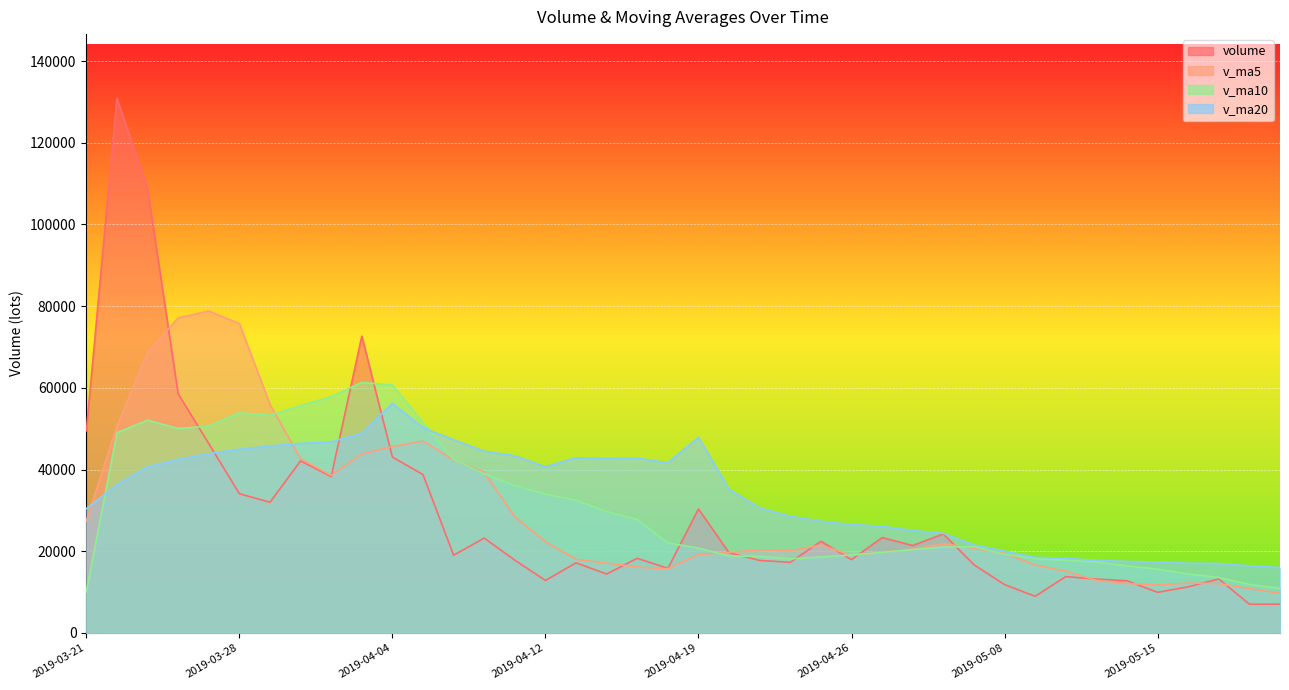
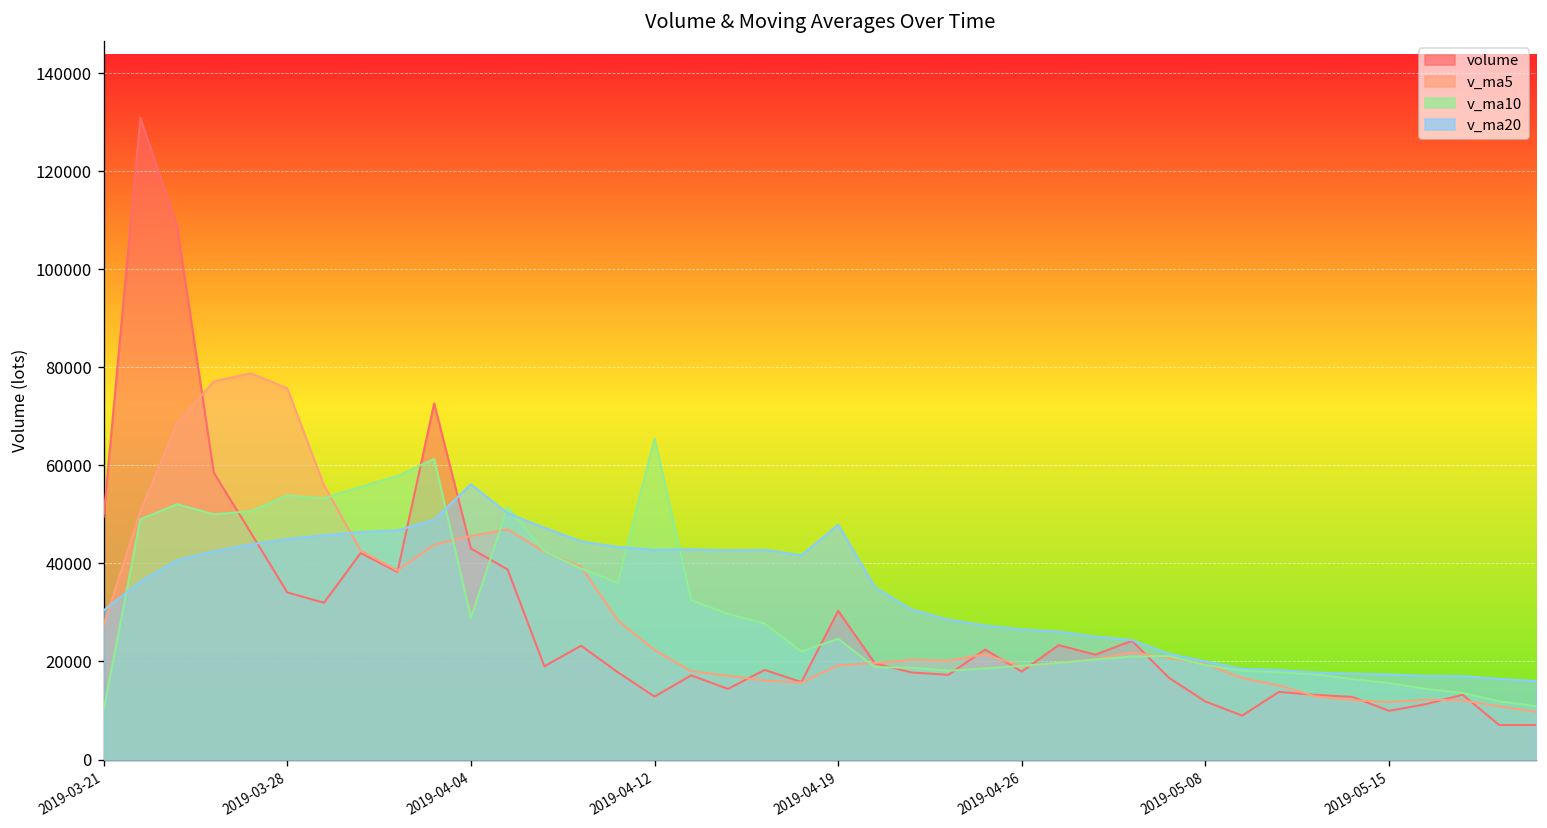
  {
    "v_ma10": {
      "2019-03-21": 10000,
      "2019-03-28": 54000,
-     "2019-04-04": 61000,
-     "2019-04-12": 34000,
-     "2019-04-19": 21000,
+     "2019-04-04": 29000,
+     "2019-04-12": 65000,
+     "2019-04-19": 25000,
      "2019-05-15": 16000
    },
    "v_ma20": {
      "2019-03-21": 30000,
      "2019-03-28": 45000,
      "2019-04-04": 56000,
-     "2019-04-12": 41000,
+     "2019-04-12": 43000,
      "2019-04-19": 48000,
      "2019-04-26": 27000,
      "2019-05-15": 17000
    }
  }
